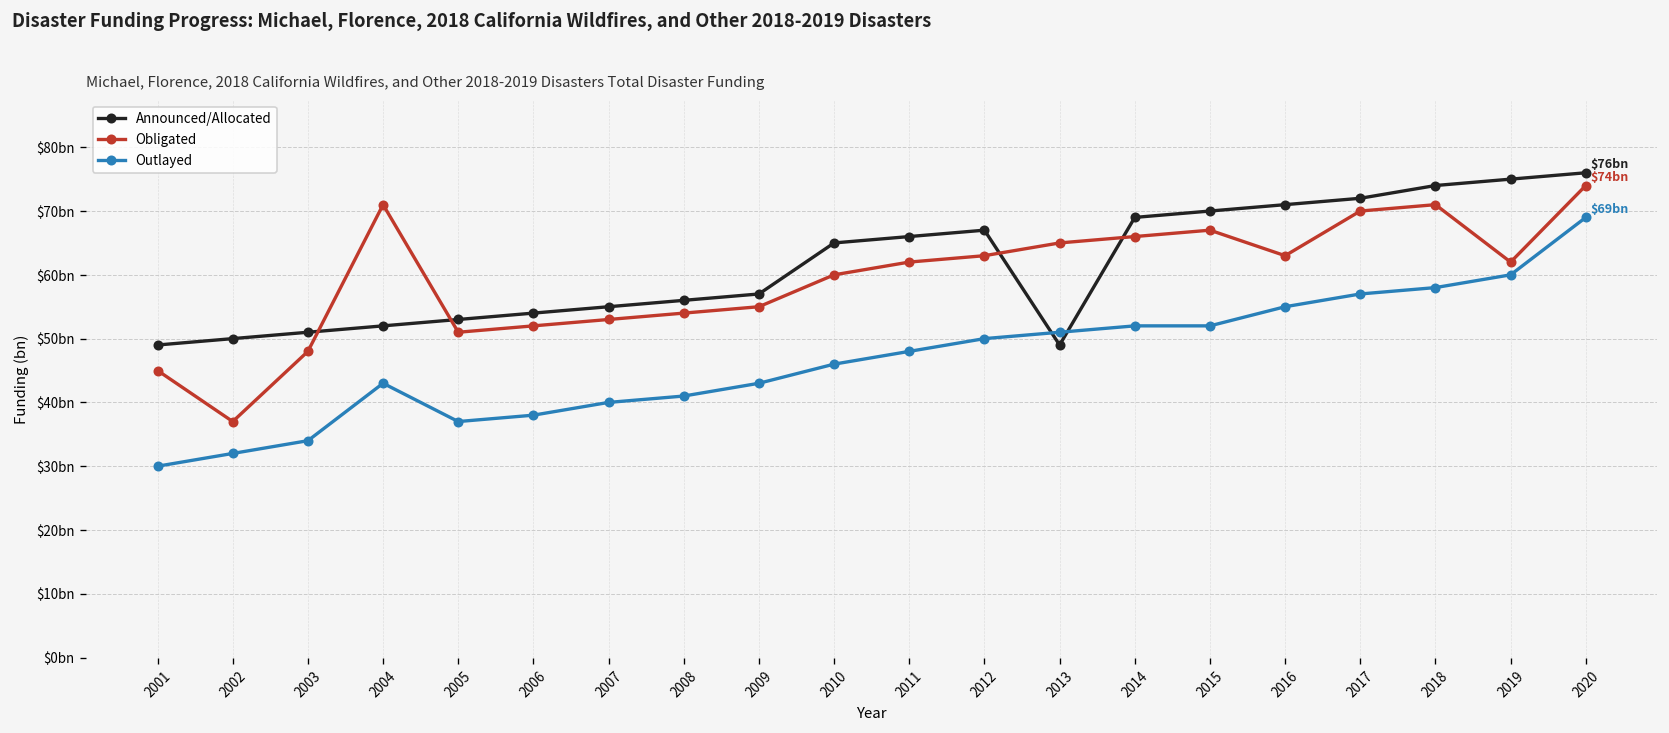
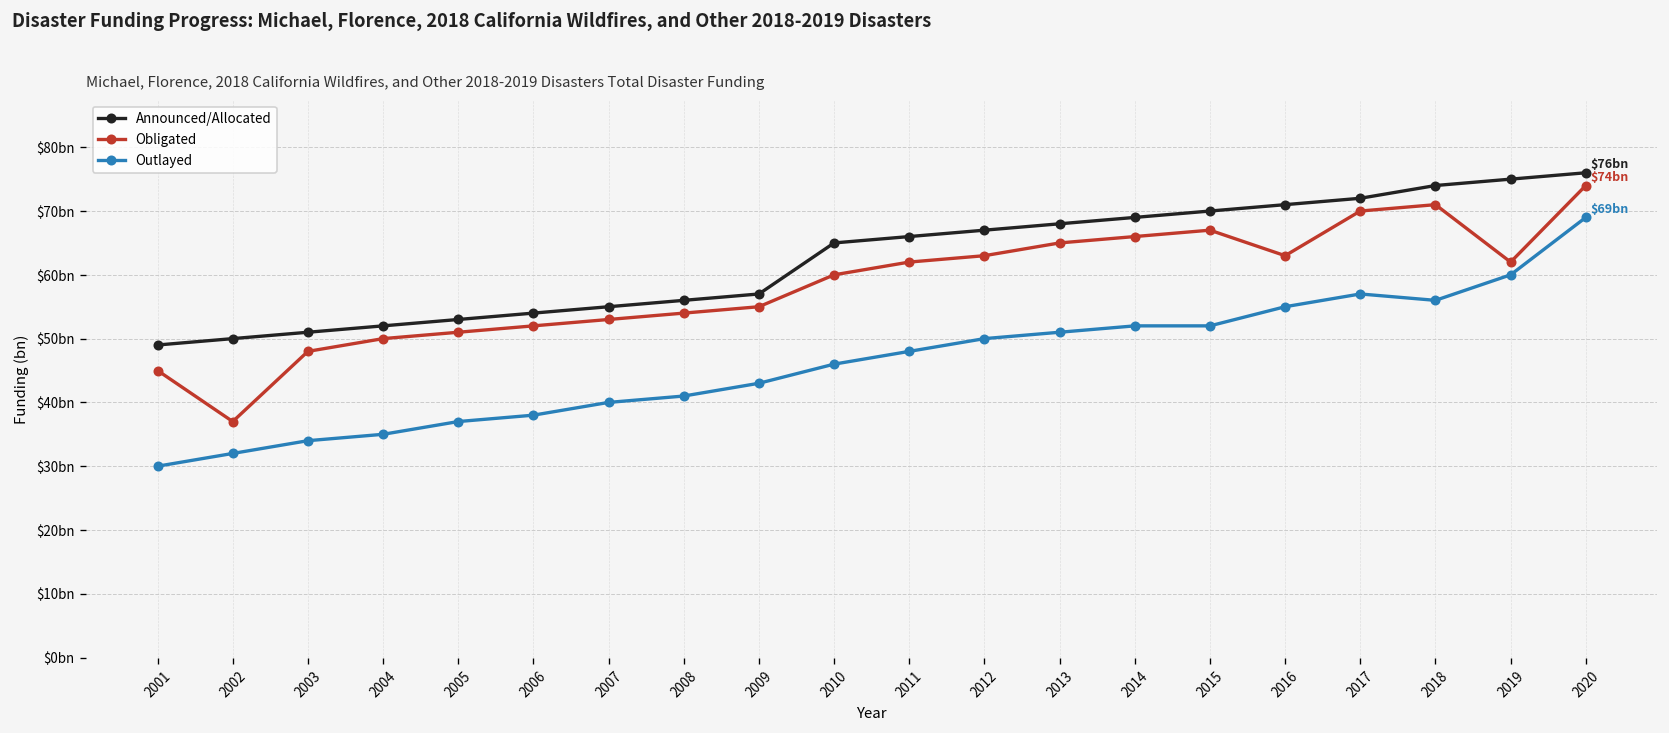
  {
    "Announced/Allocated": {
      "2001": "$49000000000",
      "2002": "$50000000000",
      "2003": "$51000000000",
      "2004": "$52000000000",
      "2005": "$53000000000",
      "2006": "$54000000000",
      "2007": "$55000000000",
      "2008": "$56000000000",
      "2009": "$57000000000",
      "2010": "$65000000000",
      "2011": "$66000000000",
      "2012": "$67000000000",
-     "2013": "$49000000000",
+     "2013": "$68000000000",
      "2014": "$69000000000",
      "2015": "$70000000000",
      "2016": "$71000000000",
      "2017": "$72000000000",
      "2018": "$74000000000",
      "2019": "$75000000000"
    },
    "Obligated": {
      "2001": "$45000000000",
      "2002": "$37000000000",
      "2003": "$48000000000",
-     "2004": "$71000000000",
+     "2004": "$50000000000",
      "2005": "$51000000000",
      "2006": "$52000000000",
      "2007": "$53000000000",
      "2008": "$54000000000",
      "2009": "$55000000000",
      "2010": "$60000000000",
      "2011": "$62000000000",
      "2012": "$63000000000",
      "2013": "$65000000000",
      "2014": "$66000000000",
      "2015": "$67000000000",
      "2016": "$63000000000",
      "2017": "$70000000000",
      "2018": "$71000000000",
      "2019": "$62000000000"
    },
    "Outlayed": {
      "2001": "$30000000000",
      "2002": "$32000000000",
      "2003": "$34000000000",
-     "2004": "$43000000000",
+     "2004": "$35000000000",
      "2005": "$37000000000",
      "2006": "$38000000000",
      "2007": "$40000000000",
      "2008": "$41000000000",
      "2009": "$43000000000",
      "2010": "$46000000000",
      "2011": "$48000000000",
      "2012": "$50000000000",
      "2013": "$51000000000",
      "2014": "$52000000000",
      "2015": "$52000000000",
      "2016": "$55000000000",
      "2017": "$57000000000",
-     "2018": "$58000000000",
+     "2018": "$56000000000",
      "2019": "$60000000000"
    }
  }
